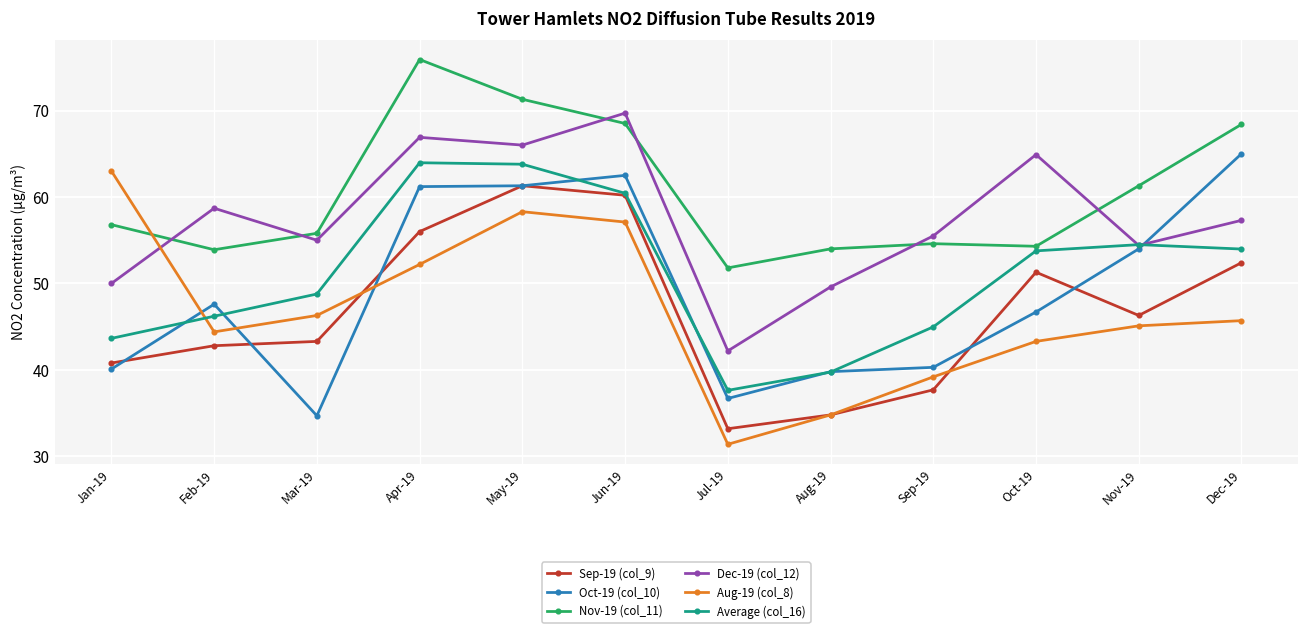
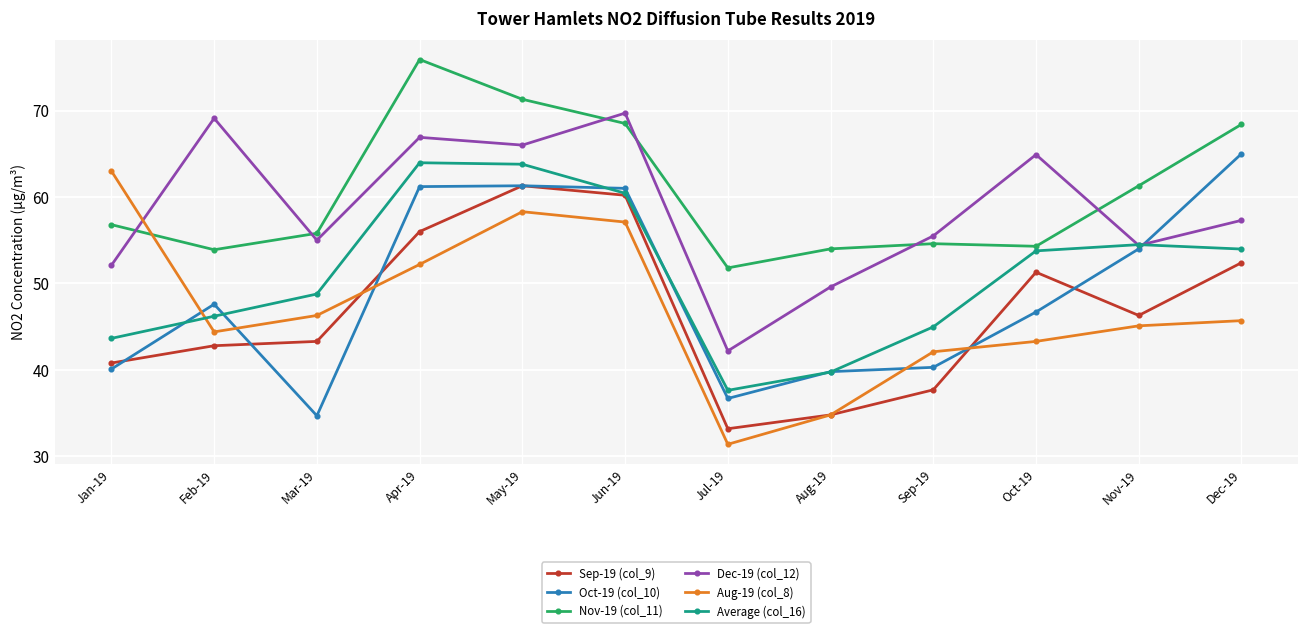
  {
    "Sep-19 (col_9)": {
      "Jan-19": 41,
      "Feb-19": 43,
      "Mar-19": 43,
      "Apr-19": 56,
      "Jul-19": 33,
      "Sep-19": 38,
      "Oct-19": 51,
      "Nov-19": 46,
      "Dec-19": 52
    },
    "Oct-19 (col_10)": {
      "Jan-19": 40,
      "Feb-19": 48,
      "Mar-19": 35,
      "Apr-19": 61,
-     "Jun-19": 63,
+     "Jun-19": 61,
      "Jul-19": 37,
      "Sep-19": 40,
      "Oct-19": 47,
      "Nov-19": 54,
      "Dec-19": 65
    },
    "Dec-19 (col_12)": {
-     "Jan-19": 50,
-     "Feb-19": 59,
+     "Jan-19": 52,
+     "Feb-19": 69,
      "Mar-19": 55,
      "Apr-19": 67,
      "May-19": 66,
      "Jun-19": 70,
      "Jul-19": 42,
      "Aug-19": 50,
      "Sep-19": 56,
      "Oct-19": 65,
      "Dec-19": 57
    },
    "Aug-19 (col_8)": {
      "Jan-19": 63,
      "Feb-19": 44,
      "Mar-19": 46,
      "Apr-19": 52,
      "May-19": 58,
      "Jun-19": 57,
      "Jul-19": 31,
-     "Sep-19": 39,
+     "Sep-19": 42,
      "Oct-19": 43,
      "Nov-19": 45,
      "Dec-19": 46
    }
  }
